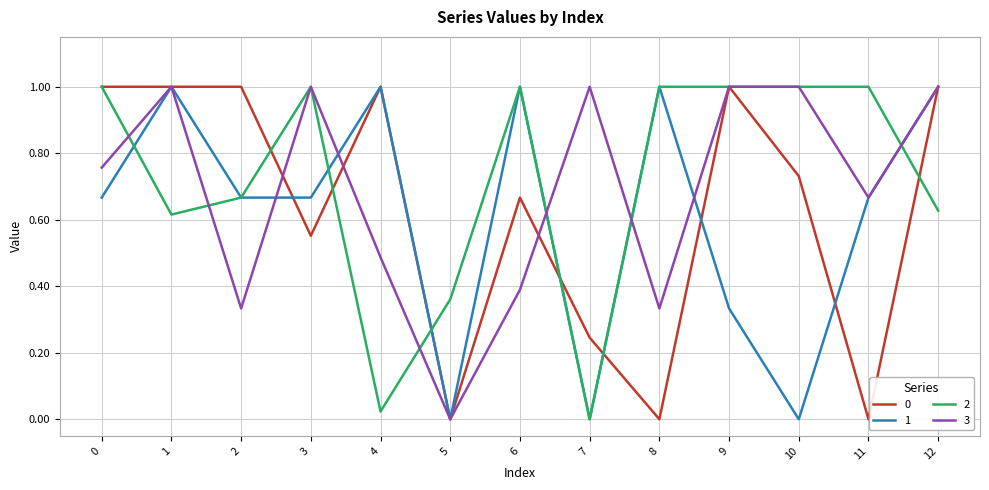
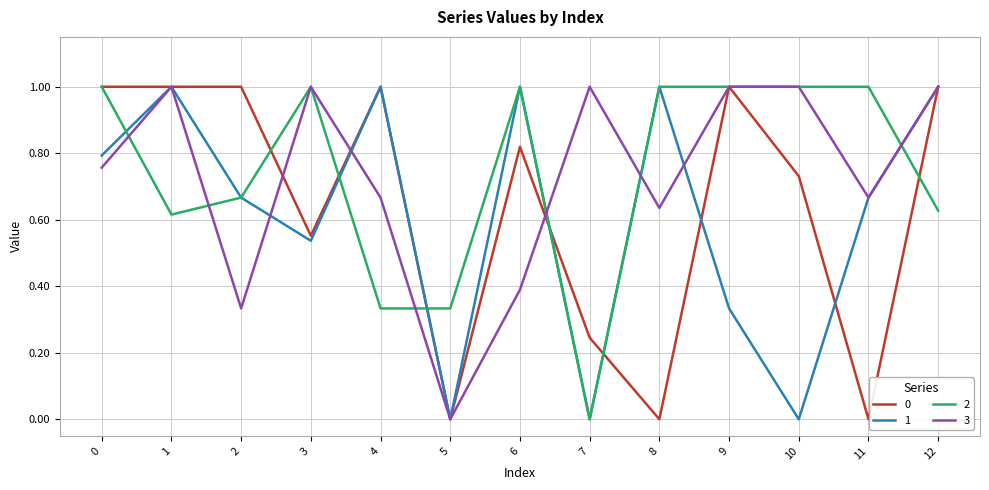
  {
    "0": {
      "2": 1.00,
      "3": 0.55,
-     "6": 0.67,
+     "6": 0.82,
      "7": 0.25,
      "8": 0.00,
      "10": 0.73,
      "11": 0.00
    },
    "1": {
-     "0": 0.67,
-     "3": 0.67,
+     "0": 0.79,
+     "3": 0.54,
      "9": 0.33,
      "10": 0.00
    },
    "2": {
      "1": 0.62,
-     "4": 0.02,
-     "5": 0.36,
+     "4": 0.33,
+     "5": 0.33,
      "11": 1.00,
      "12": 0.63
    },
    "3": {
      "0": 0.76,
      "2": 0.33,
-     "4": 0.49,
+     "4": 0.67,
      "6": 0.39,
      "7": 1.00,
-     "8": 0.33
+     "8": 0.64
    }
  }
